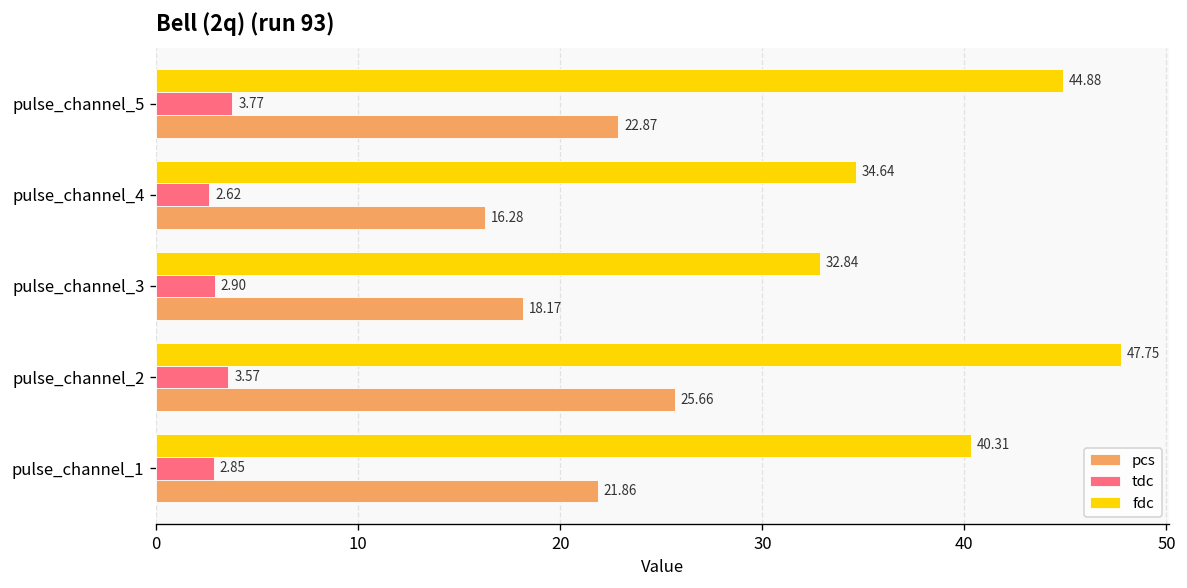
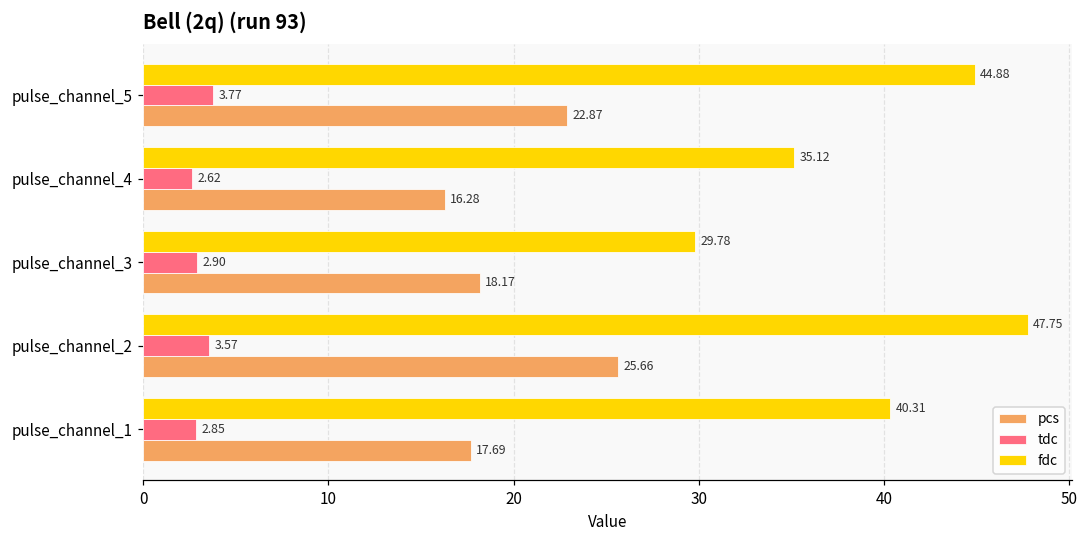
  {
    "pcs": {
      "pulse_channel_5": 22.87,
      "pulse_channel_4": 16.28,
      "pulse_channel_3": 18.17,
      "pulse_channel_2": 25.66,
-     "pulse_channel_1": 21.86
+     "pulse_channel_1": 17.69
    },
    "tdc": {
      "pulse_channel_5": 3.77,
      "pulse_channel_4": 2.62,
      "pulse_channel_3": 2.90,
      "pulse_channel_2": 3.57,
      "pulse_channel_1": 2.85
    },
    "fdc": {
      "pulse_channel_5": 44.88,
-     "pulse_channel_4": 34.64,
-     "pulse_channel_3": 32.84,
+     "pulse_channel_4": 35.12,
+     "pulse_channel_3": 29.78,
      "pulse_channel_2": 47.75,
      "pulse_channel_1": 40.31
    }
  }
